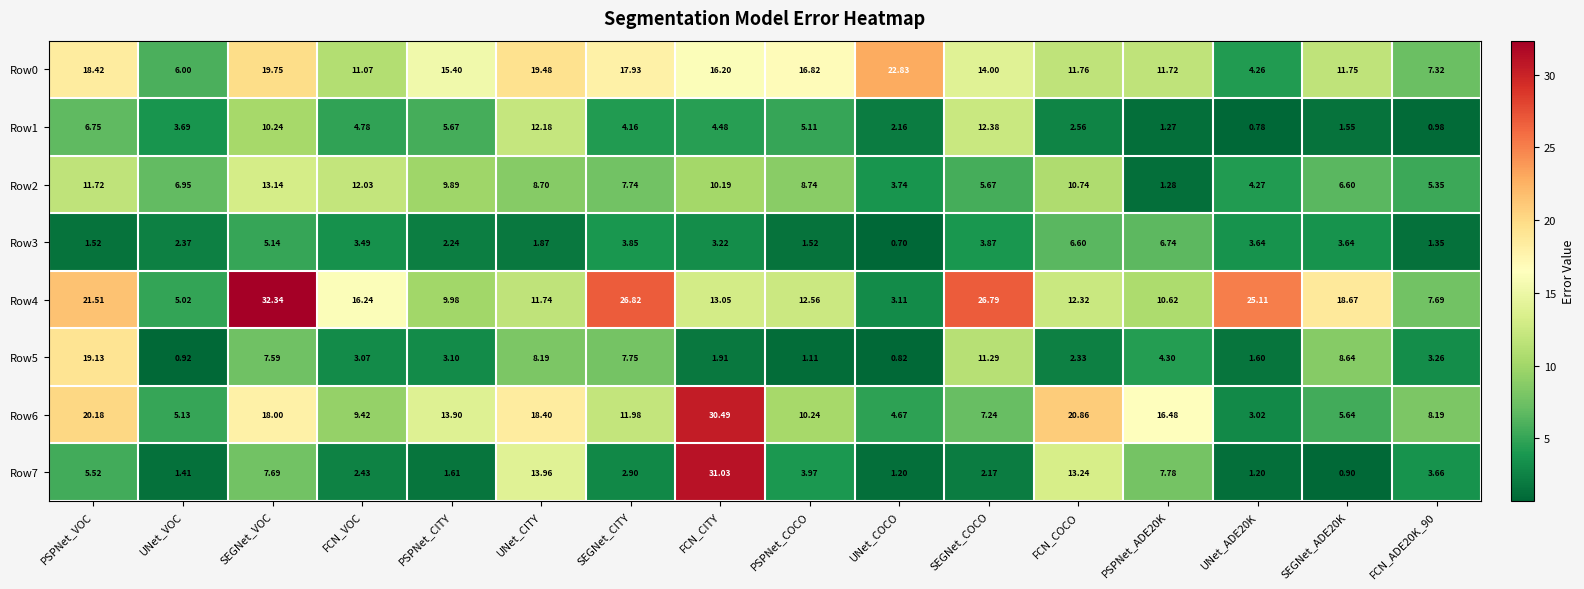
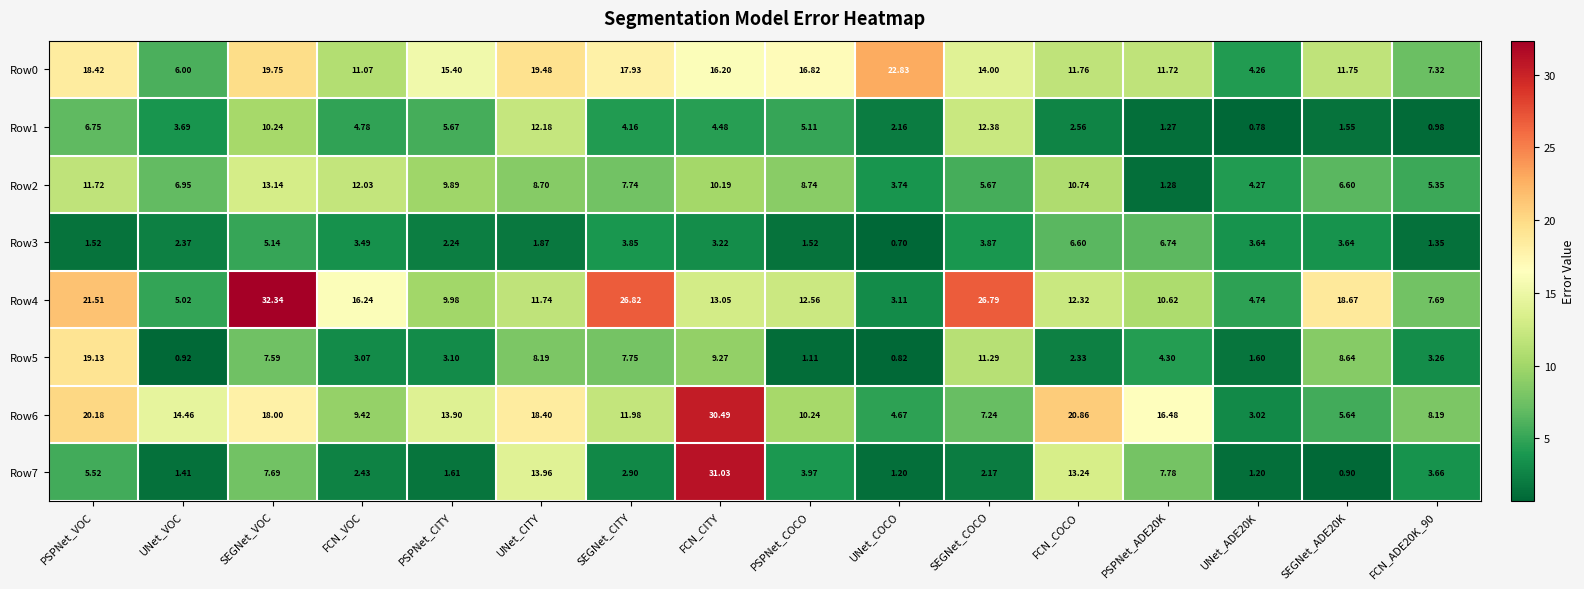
  {
    "Row0": {
      "PSPNet_VOC": 18.42,
      "UNet_VOC": 6.00,
      "SEGNet_VOC": 19.75,
      "FCN_VOC": 11.07,
      "PSPNet_CITY": 15.40,
      "UNet_CITY": 19.48,
      "SEGNet_CITY": 17.93,
      "FCN_CITY": 16.20,
      "PSPNet_COCO": 16.82,
      "UNet_COCO": 22.83,
      "SEGNet_COCO": 14.00,
      "FCN_COCO": 11.76,
      "PSPNet_ADE20K": 11.72,
      "UNet_ADE20K": 4.26,
      "SEGNet_ADE20K": 11.75,
      "FCN_ADE20K_90": 7.32
    },
    "Row1": {
      "PSPNet_VOC": 6.75,
      "UNet_VOC": 3.69,
      "SEGNet_VOC": 10.24,
      "FCN_VOC": 4.78,
      "PSPNet_CITY": 5.67,
      "UNet_CITY": 12.18,
      "SEGNet_CITY": 4.16,
      "FCN_CITY": 4.48,
      "PSPNet_COCO": 5.11,
      "UNet_COCO": 2.16,
      "SEGNet_COCO": 12.38,
      "FCN_COCO": 2.56,
      "PSPNet_ADE20K": 1.27,
      "UNet_ADE20K": 0.78,
      "SEGNet_ADE20K": 1.55,
      "FCN_ADE20K_90": 0.98
    },
    "Row2": {
      "PSPNet_VOC": 11.72,
      "UNet_VOC": 6.95,
      "SEGNet_VOC": 13.14,
      "FCN_VOC": 12.03,
      "PSPNet_CITY": 9.89,
      "UNet_CITY": 8.70,
      "SEGNet_CITY": 7.74,
      "FCN_CITY": 10.19,
      "PSPNet_COCO": 8.74,
      "UNet_COCO": 3.74,
      "SEGNet_COCO": 5.67,
      "FCN_COCO": 10.74,
      "PSPNet_ADE20K": 1.28,
      "UNet_ADE20K": 4.27,
      "SEGNet_ADE20K": 6.60,
      "FCN_ADE20K_90": 5.35
    },
    "Row3": {
      "PSPNet_VOC": 1.52,
      "UNet_VOC": 2.37,
      "SEGNet_VOC": 5.14,
      "FCN_VOC": 3.49,
      "PSPNet_CITY": 2.24,
      "UNet_CITY": 1.87,
      "SEGNet_CITY": 3.85,
      "FCN_CITY": 3.22,
      "PSPNet_COCO": 1.52,
      "UNet_COCO": 0.70,
      "SEGNet_COCO": 3.87,
      "FCN_COCO": 6.60,
      "PSPNet_ADE20K": 6.74,
      "UNet_ADE20K": 3.64,
      "SEGNet_ADE20K": 3.64,
      "FCN_ADE20K_90": 1.35
    },
    "Row4": {
      "PSPNet_VOC": 21.51,
      "UNet_VOC": 5.02,
      "SEGNet_VOC": 32.34,
      "FCN_VOC": 16.24,
      "PSPNet_CITY": 9.98,
      "UNet_CITY": 11.74,
      "SEGNet_CITY": 26.82,
      "FCN_CITY": 13.05,
      "PSPNet_COCO": 12.56,
      "UNet_COCO": 3.11,
      "SEGNet_COCO": 26.79,
      "FCN_COCO": 12.32,
      "PSPNet_ADE20K": 10.62,
-     "UNet_ADE20K": 25.11,
+     "UNet_ADE20K": 4.74,
      "SEGNet_ADE20K": 18.67,
      "FCN_ADE20K_90": 7.69
    },
    "Row5": {
      "PSPNet_VOC": 19.13,
      "UNet_VOC": 0.92,
      "SEGNet_VOC": 7.59,
      "FCN_VOC": 3.07,
      "PSPNet_CITY": 3.10,
      "UNet_CITY": 8.19,
      "SEGNet_CITY": 7.75,
-     "FCN_CITY": 1.91,
+     "FCN_CITY": 9.27,
      "PSPNet_COCO": 1.11,
      "UNet_COCO": 0.82,
      "SEGNet_COCO": 11.29,
      "FCN_COCO": 2.33,
      "PSPNet_ADE20K": 4.30,
      "UNet_ADE20K": 1.60,
      "SEGNet_ADE20K": 8.64,
      "FCN_ADE20K_90": 3.26
    },
    "Row6": {
      "PSPNet_VOC": 20.18,
-     "UNet_VOC": 5.13,
+     "UNet_VOC": 14.46,
      "SEGNet_VOC": 18.00,
      "FCN_VOC": 9.42,
      "PSPNet_CITY": 13.90,
      "UNet_CITY": 18.40,
      "SEGNet_CITY": 11.98,
      "FCN_CITY": 30.49,
      "PSPNet_COCO": 10.24,
      "UNet_COCO": 4.67,
      "SEGNet_COCO": 7.24,
      "FCN_COCO": 20.86,
      "PSPNet_ADE20K": 16.48,
      "UNet_ADE20K": 3.02,
      "SEGNet_ADE20K": 5.64,
      "FCN_ADE20K_90": 8.19
    },
    "Row7": {
      "PSPNet_VOC": 5.52,
      "UNet_VOC": 1.41,
      "SEGNet_VOC": 7.69,
      "FCN_VOC": 2.43,
      "PSPNet_CITY": 1.61,
      "UNet_CITY": 13.96,
      "SEGNet_CITY": 2.90,
      "FCN_CITY": 31.03,
      "PSPNet_COCO": 3.97,
      "UNet_COCO": 1.20,
      "SEGNet_COCO": 2.17,
      "FCN_COCO": 13.24,
      "PSPNet_ADE20K": 7.78,
      "UNet_ADE20K": 1.20,
      "SEGNet_ADE20K": 0.90,
      "FCN_ADE20K_90": 3.66
    }
  }
